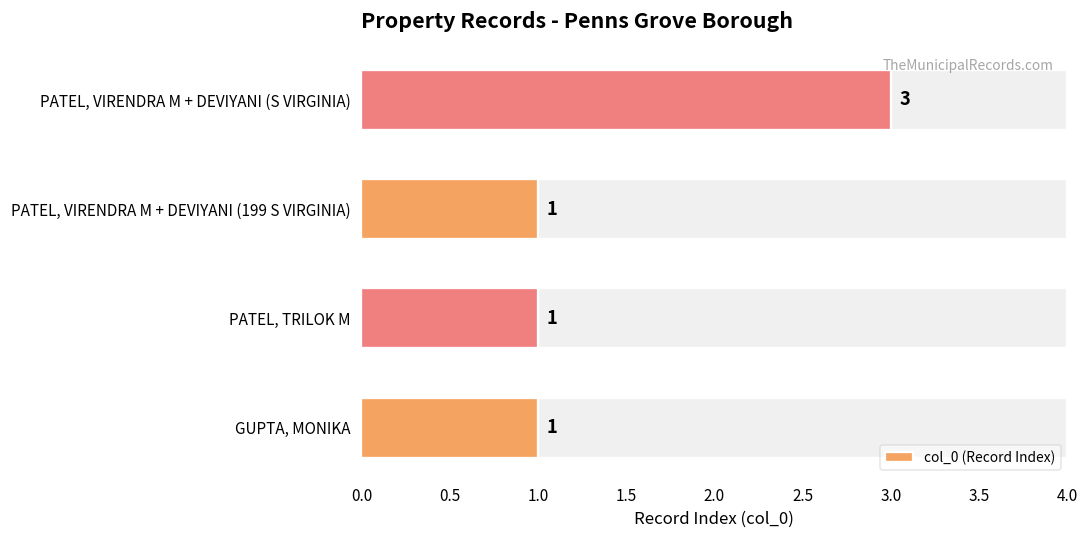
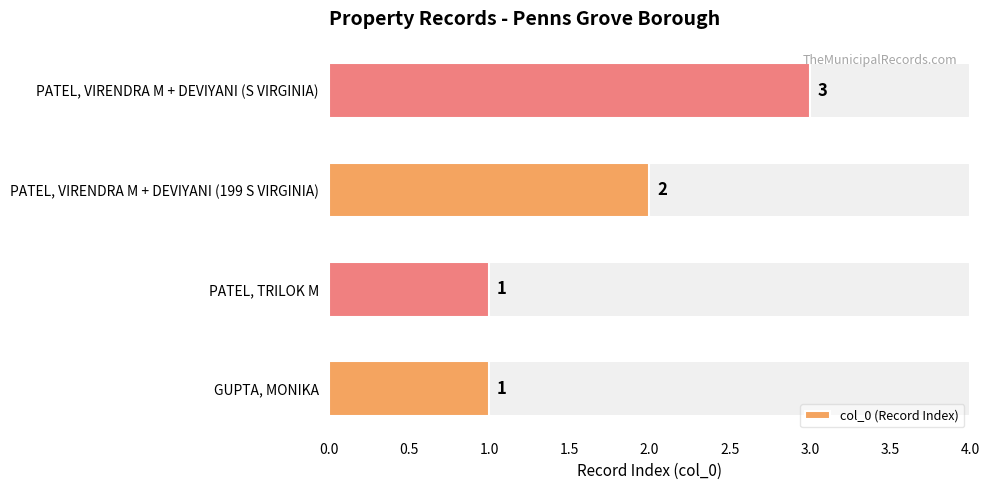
  {
    "PATEL, VIRENDRA M + DEVIYANI (S VIRGINIA)": 3,
-   "PATEL, VIRENDRA M + DEVIYANI (199 S VIRGINIA)": 1,
+   "PATEL, VIRENDRA M + DEVIYANI (199 S VIRGINIA)": 2,
    "PATEL, TRILOK M": 1,
    "GUPTA, MONIKA": 1
  }
